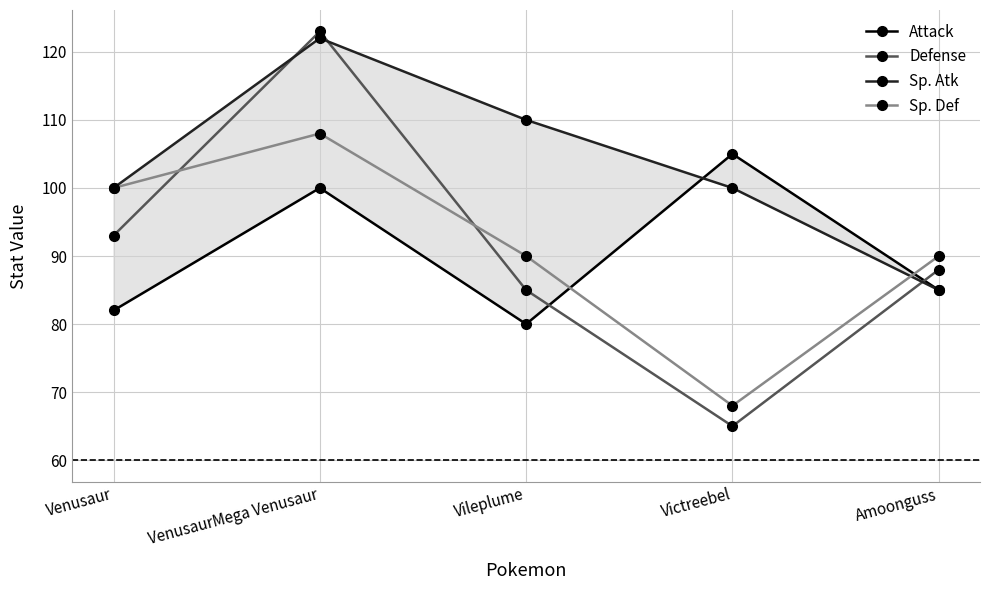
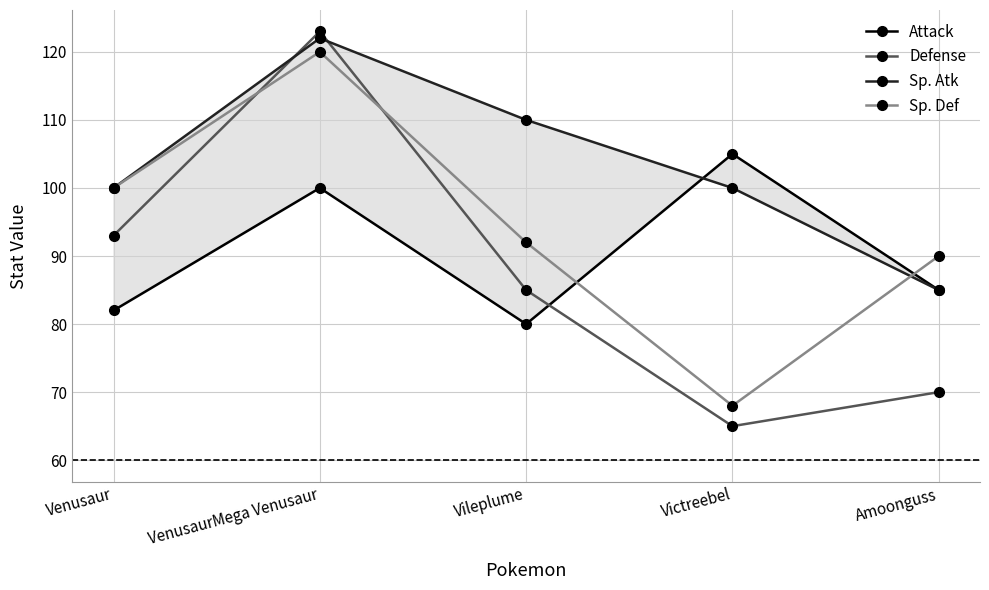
  {
    "Defense": {
      "Venusaur": 93,
      "VenusaurMega Venusaur": 123,
      "Vileplume": 85,
      "Victreebel": 65,
-     "Amoonguss": 88
+     "Amoonguss": 70
    },
    "Sp. Def": {
-     "VenusaurMega Venusaur": 108,
-     "Vileplume": 90,
+     "VenusaurMega Venusaur": 120,
+     "Vileplume": 92,
      "Victreebel": 68,
      "Amoonguss": 90
    }
  }
